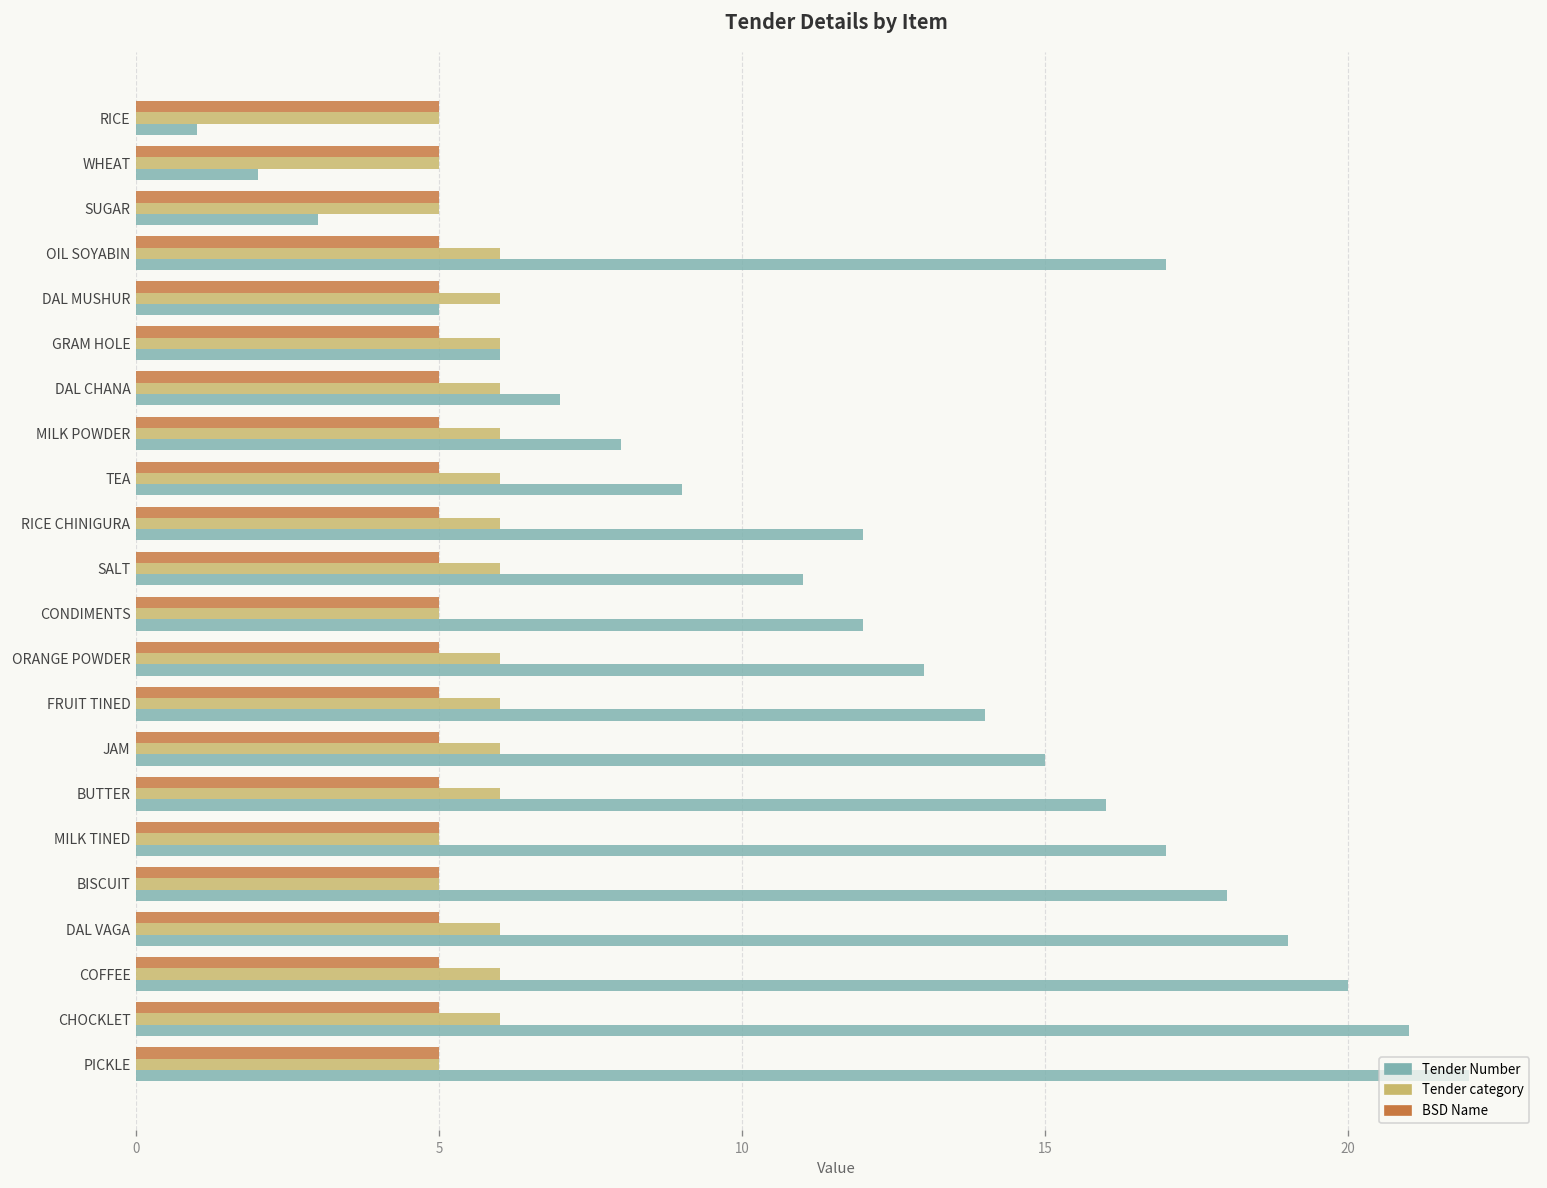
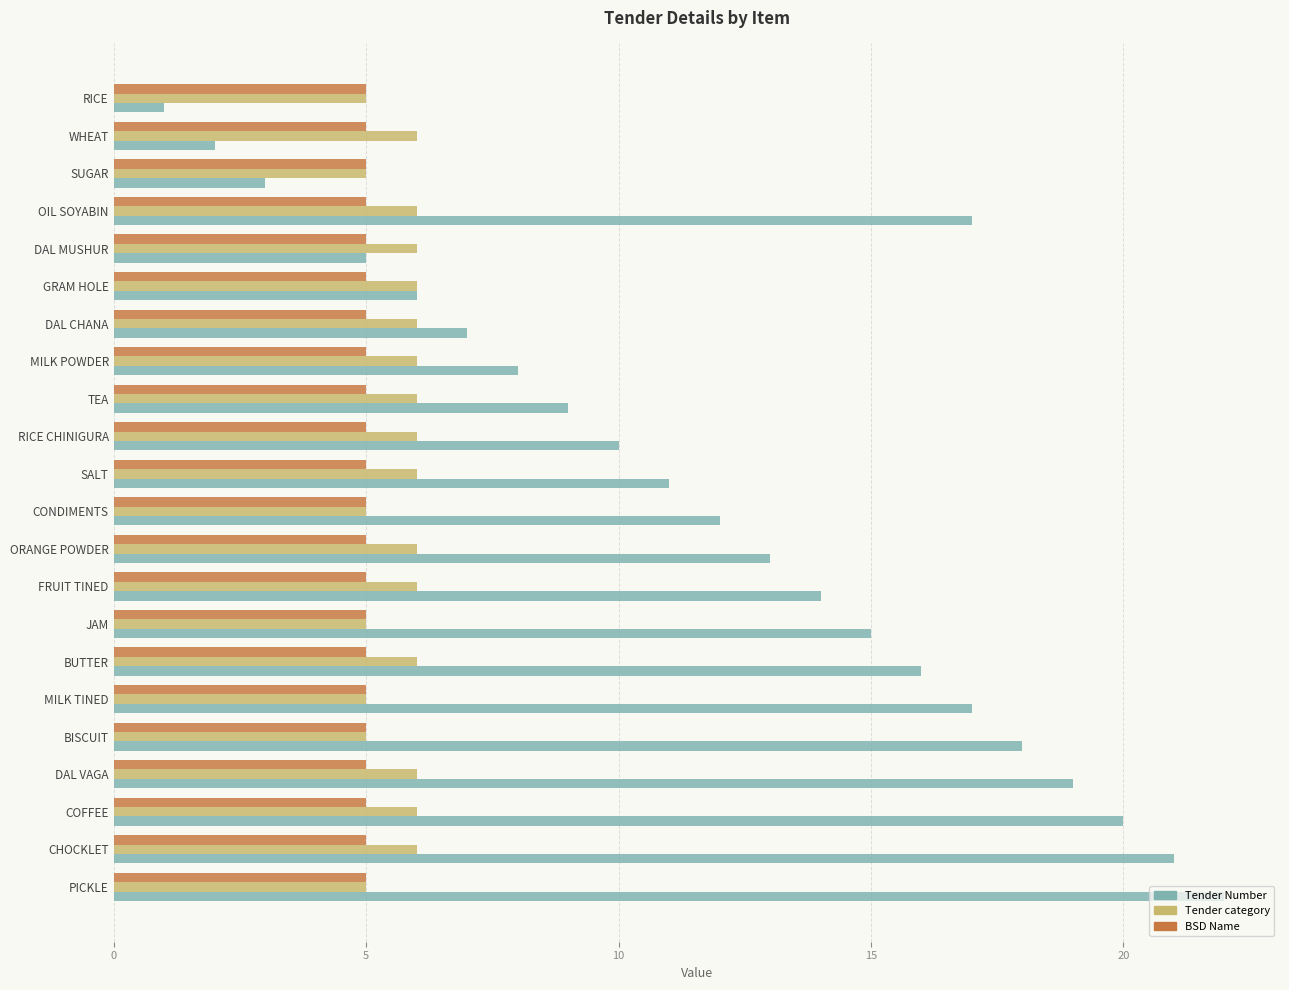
  {
    "Tender Number": {
      "RICE": 1.0,
      "WHEAT": 2.0,
      "SUGAR": 3.0,
      "OIL SOYABIN": 17.0,
      "DAL MUSHUR": 5.0,
      "GRAM HOLE": 6.0,
      "DAL CHANA": 7.0,
      "MILK POWDER": 8.0,
      "TEA": 9.0,
-     "RICE CHINIGURA": 12.0,
+     "RICE CHINIGURA": 10.0,
      "SALT": 11.0,
      "CONDIMENTS": 12.0,
      "ORANGE POWDER": 13.0,
      "FRUIT TINED": 14.0,
      "JAM": 15.0,
      "BUTTER": 16.0,
      "MILK TINED": 17.0,
      "BISCUIT": 18.0,
      "DAL VAGA": 19.0,
      "COFFEE": 20.0,
      "CHOCKLET": 21.0
    },
    "Tender category": {
      "RICE": 5,
-     "WHEAT": 5,
+     "WHEAT": 6,
      "SUGAR": 5,
      "OIL SOYABIN": 6,
      "DAL MUSHUR": 6,
      "GRAM HOLE": 6,
      "DAL CHANA": 6,
      "MILK POWDER": 6,
      "TEA": 6,
      "RICE CHINIGURA": 6,
      "SALT": 6,
      "CONDIMENTS": 5,
      "ORANGE POWDER": 6,
      "FRUIT TINED": 6,
-     "JAM": 6,
+     "JAM": 5,
      "BUTTER": 6,
      "MILK TINED": 5,
      "BISCUIT": 5,
      "DAL VAGA": 6,
      "COFFEE": 6,
      "CHOCKLET": 6,
      "PICKLE": 5
    },
    "BSD Name": {
      "RICE": 5.0,
      "WHEAT": 5.0,
      "SUGAR": 5.0,
      "OIL SOYABIN": 5.0,
      "DAL MUSHUR": 5.0,
      "GRAM HOLE": 5.0,
      "DAL CHANA": 5.0,
      "MILK POWDER": 5.0,
      "TEA": 5.0,
      "RICE CHINIGURA": 5.0,
      "SALT": 5.0,
      "CONDIMENTS": 5.0,
      "ORANGE POWDER": 5.0,
      "FRUIT TINED": 5.0,
      "JAM": 5.0,
      "BUTTER": 5.0,
      "MILK TINED": 5.0,
      "BISCUIT": 5.0,
      "DAL VAGA": 5.0,
      "COFFEE": 5.0,
      "CHOCKLET": 5.0,
      "PICKLE": 5.0
    }
  }
